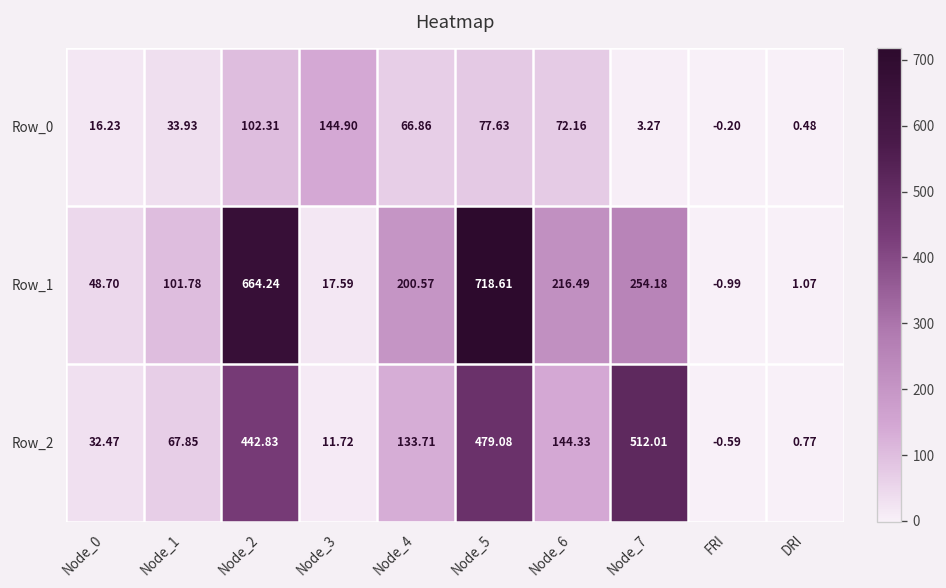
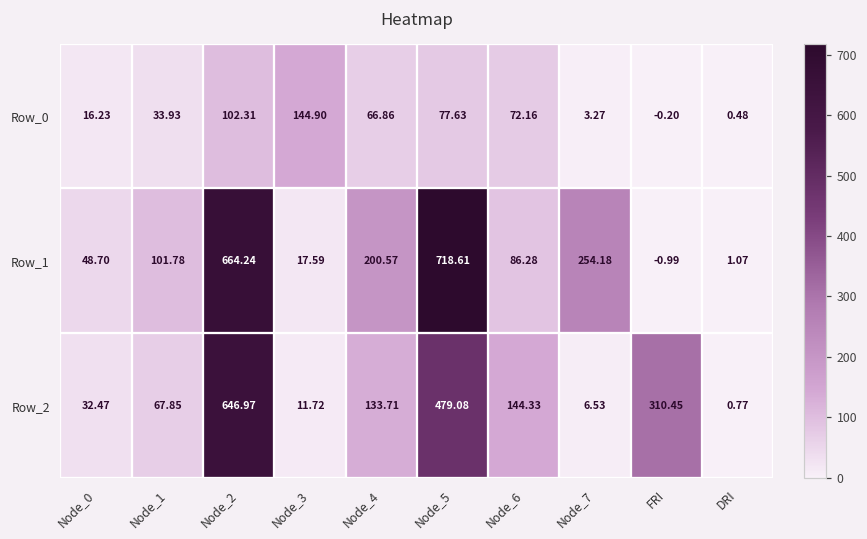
  {
    "Row_0": {
      "Node_0": 16.23,
      "Node_1": 33.93,
      "Node_2": 102.31,
      "Node_3": 144.90,
      "Node_4": 66.86,
      "Node_5": 77.63,
      "Node_6": 72.16,
      "Node_7": 3.27,
      "FRI": -0.20,
      "DRI": 0.48
    },
    "Row_1": {
      "Node_0": 48.70,
      "Node_1": 101.78,
      "Node_2": 664.24,
      "Node_3": 17.59,
      "Node_4": 200.57,
      "Node_5": 718.61,
-     "Node_6": 216.49,
+     "Node_6": 86.28,
      "Node_7": 254.18,
      "FRI": -0.99,
      "DRI": 1.07
    },
    "Row_2": {
      "Node_0": 32.47,
      "Node_1": 67.85,
-     "Node_2": 442.83,
+     "Node_2": 646.97,
      "Node_3": 11.72,
      "Node_4": 133.71,
      "Node_5": 479.08,
      "Node_6": 144.33,
-     "Node_7": 512.01,
-     "FRI": -0.59,
+     "Node_7": 6.53,
+     "FRI": 310.45,
      "DRI": 0.77
    }
  }
